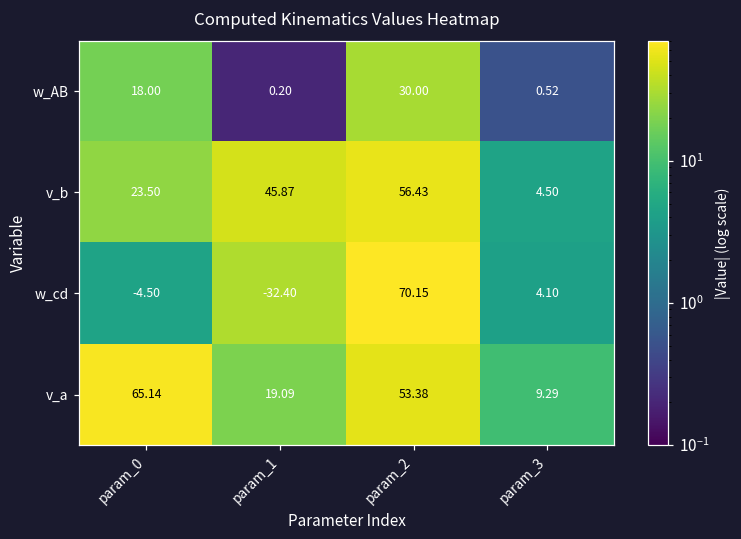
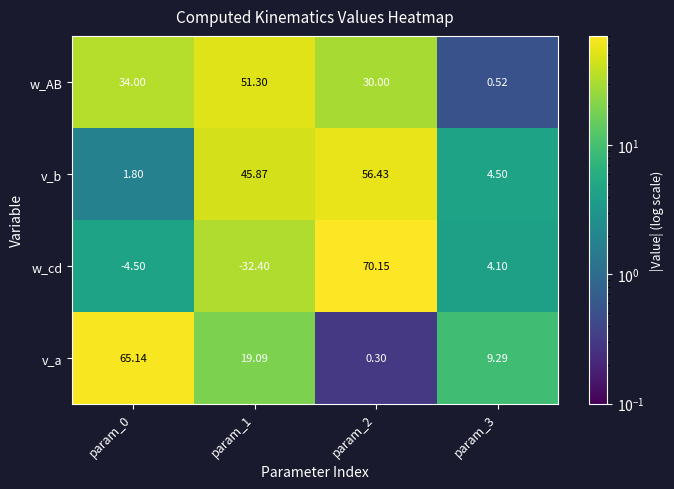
  {
    "w_AB": {
-     "param_0": 18.00,
-     "param_1": 0.20,
+     "param_0": 34.00,
+     "param_1": 51.30,
      "param_2": 30.00,
      "param_3": 0.52
    },
    "v_b": {
-     "param_0": 23.50,
+     "param_0": 1.80,
      "param_1": 45.87,
      "param_2": 56.43,
      "param_3": 4.50
    },
    "w_cd": {
      "param_0": -4.50,
      "param_1": -32.40,
      "param_2": 70.15,
      "param_3": 4.10
    },
    "v_a": {
      "param_0": 65.14,
      "param_1": 19.09,
-     "param_2": 53.38,
+     "param_2": 0.30,
      "param_3": 9.29
    }
  }
